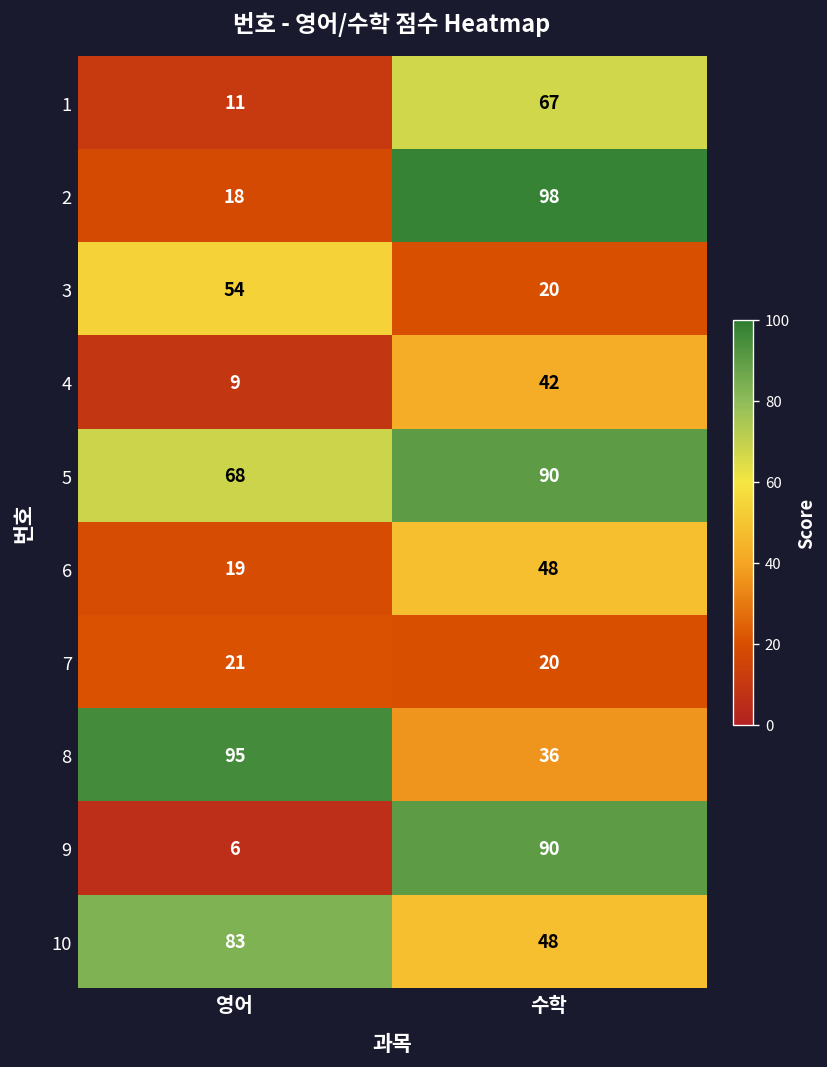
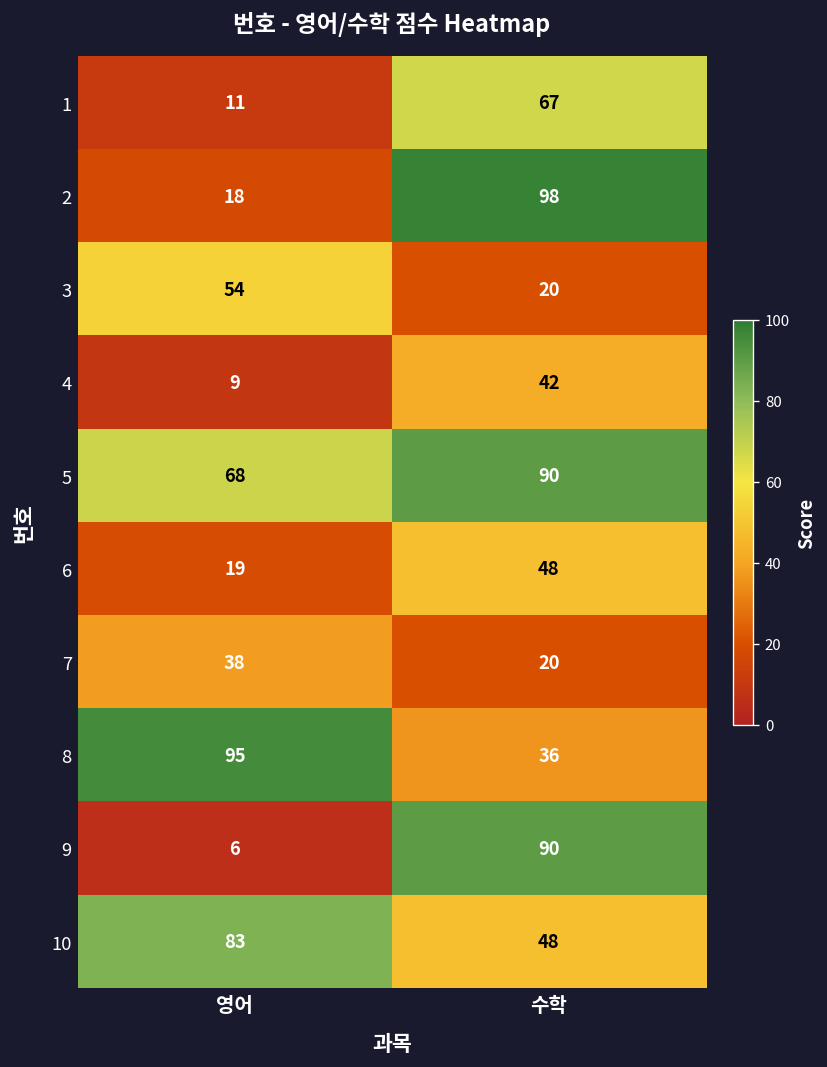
  {
    "1": {
      "영어": 11,
      "수학": 67
    },
    "2": {
      "영어": 18,
      "수학": 98
    },
    "3": {
      "영어": 54,
      "수학": 20
    },
    "4": {
      "영어": 9,
      "수학": 42
    },
    "5": {
      "영어": 68,
      "수학": 90
    },
    "6": {
      "영어": 19,
      "수학": 48
    },
    "7": {
-     "영어": 21,
+     "영어": 38,
      "수학": 20
    },
    "8": {
      "영어": 95,
      "수학": 36
    },
    "9": {
      "영어": 6,
      "수학": 90
    },
    "10": {
      "영어": 83,
      "수학": 48
    }
  }
